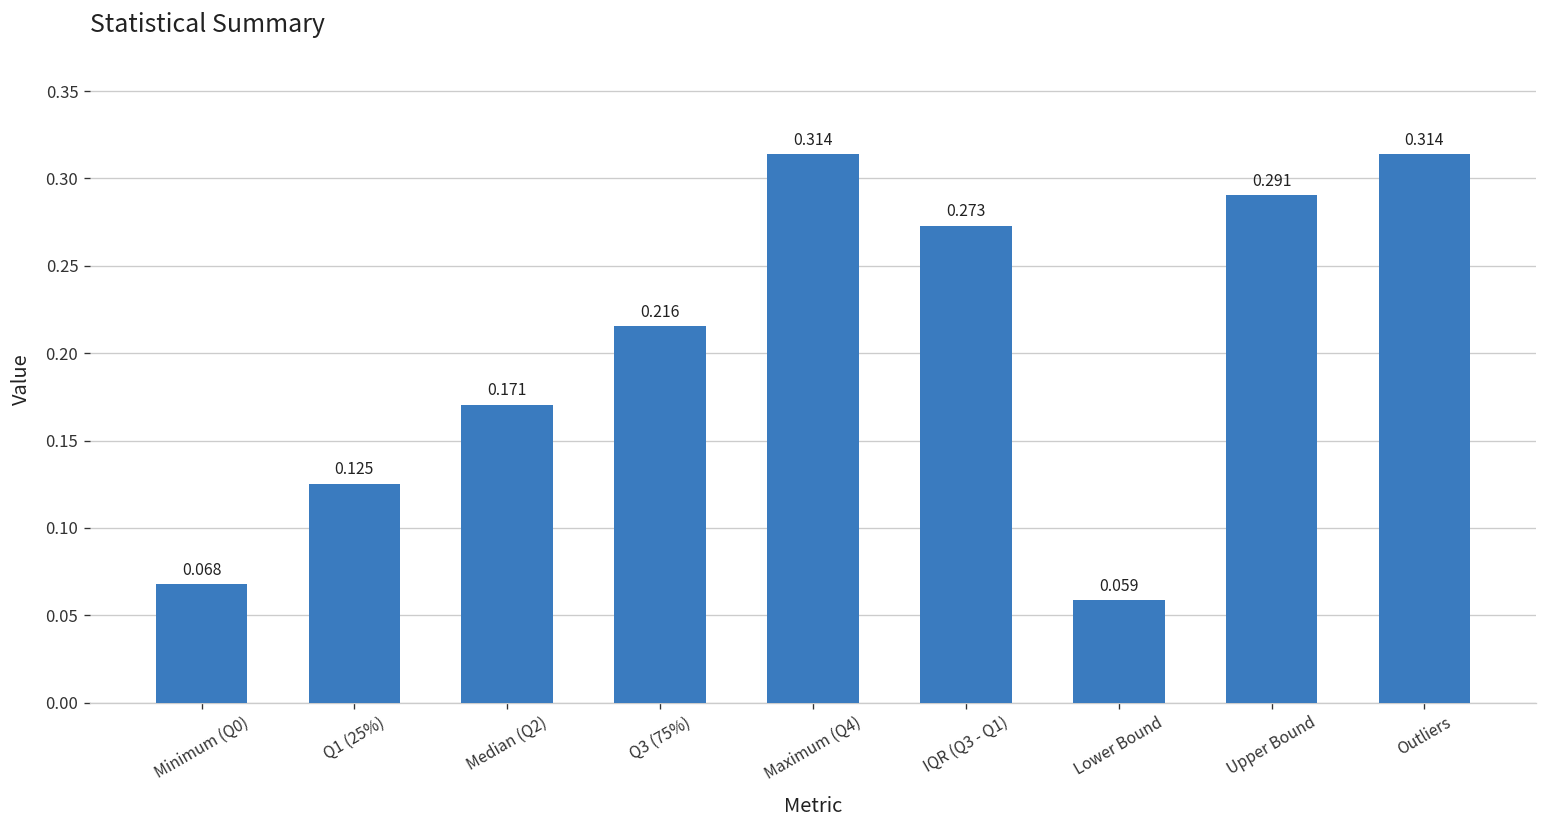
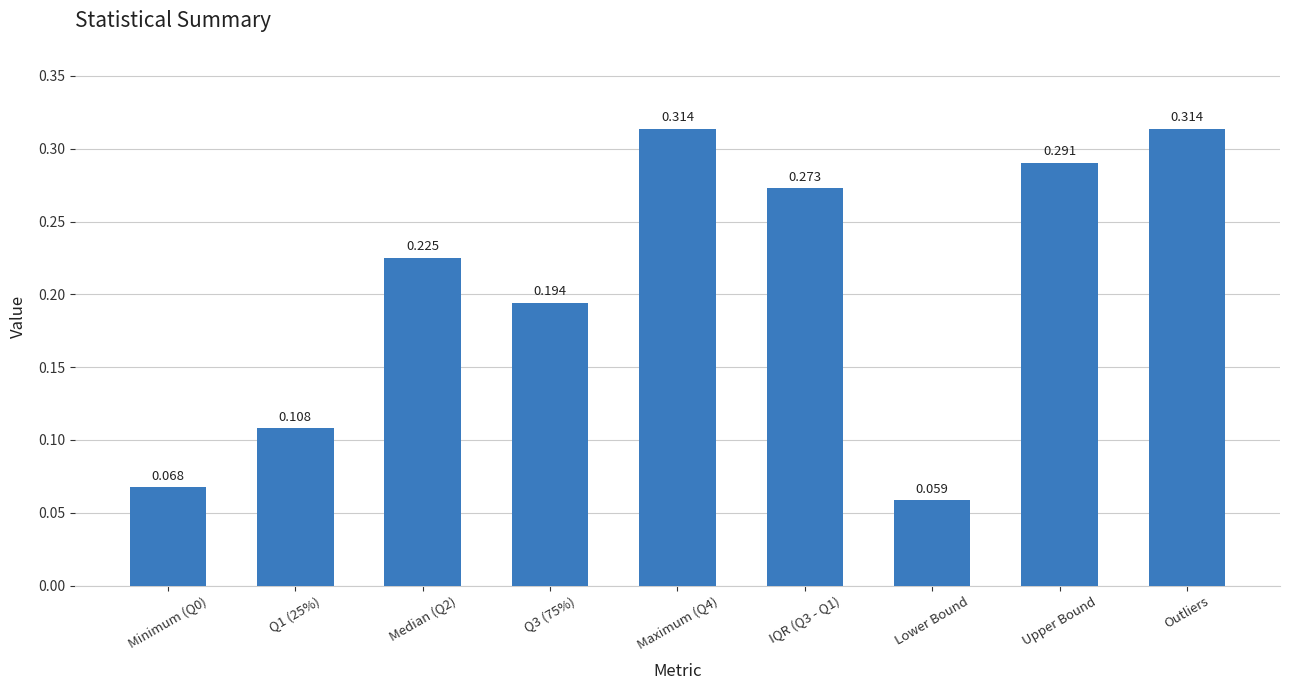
  {
    "Minimum (Q0)": 0.068,
-   "Q1 (25%)": 0.125,
-   "Median (Q2)": 0.171,
-   "Q3 (75%)": 0.216,
+   "Q1 (25%)": 0.108,
+   "Median (Q2)": 0.225,
+   "Q3 (75%)": 0.194,
    "Maximum (Q4)": 0.314,
    "IQR (Q3 - Q1)": 0.273,
    "Lower Bound": 0.059,
    "Upper Bound": 0.291,
    "Outliers": 0.314
  }
